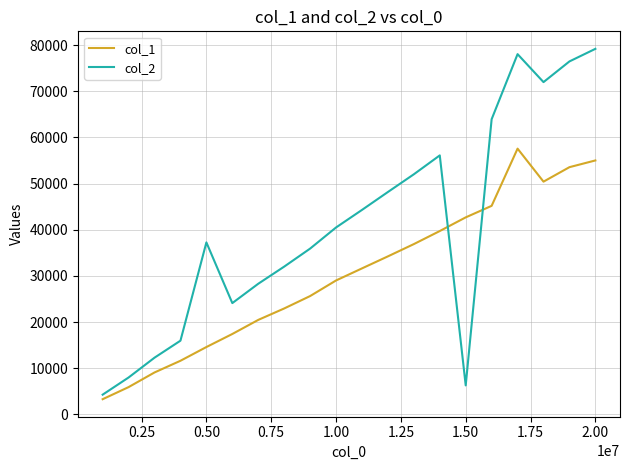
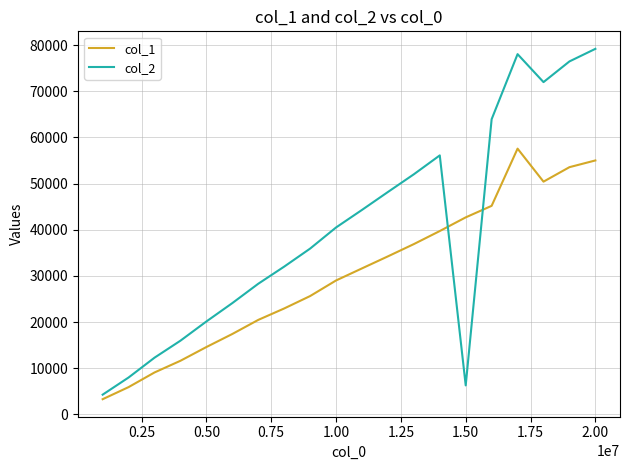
  {
    "col_1": {
      "0.50": 15000,
      "1.00": 29000,
      "1.50": 43000,
      "2.00": 55000
    },
    "col_2": {
-     "0.50": 37000,
+     "0.50": 20000,
      "1.00": 40000,
      "1.50": 6000,
      "2.00": 79000
    }
  }
